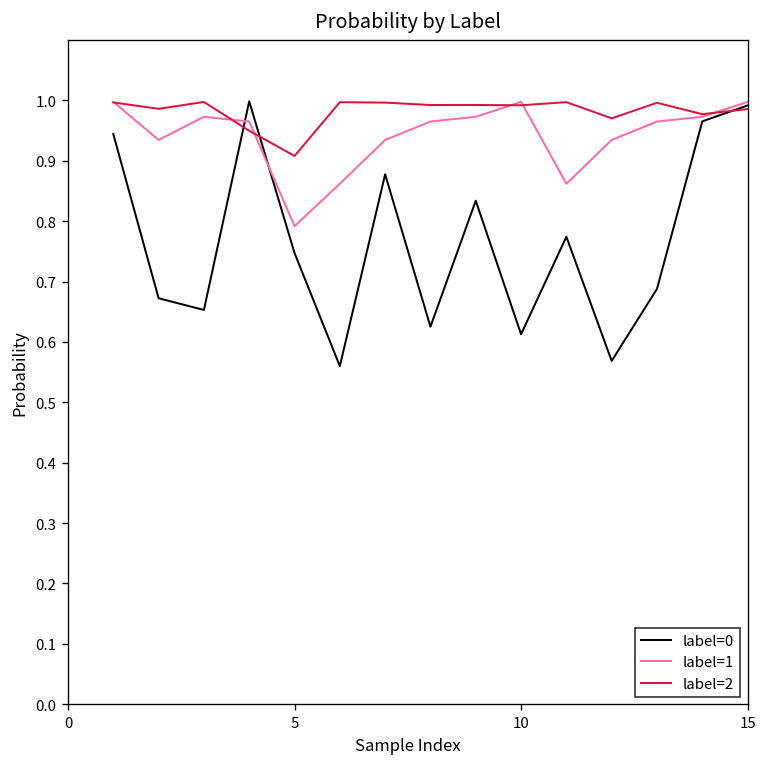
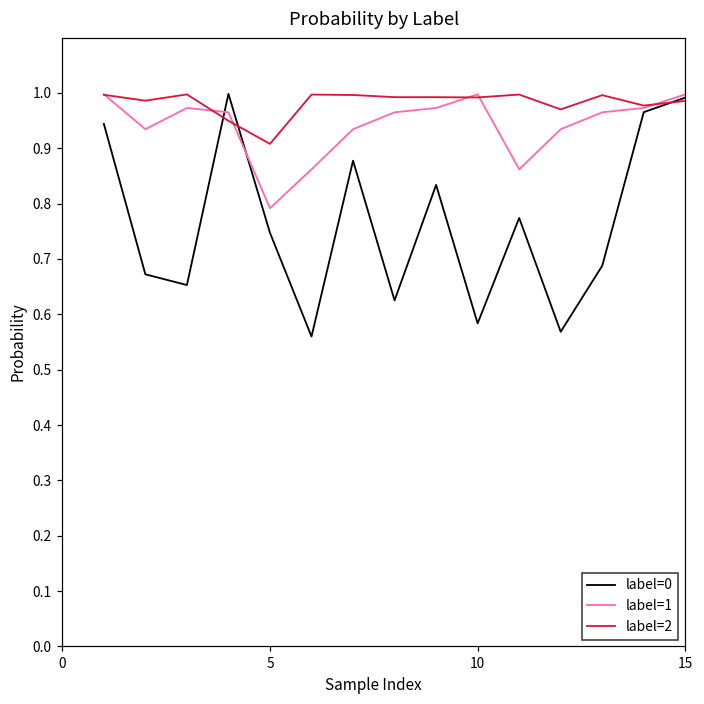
  {
    "label=0": {
      "5": 0.75,
-     "10": 0.61,
+     "10": 0.58,
      "15": 0.99
    },
    "label=1": {
      "5": 0.79,
      "10": 1.00,
      "15": 1.00
    },
    "label=2": {
      "5": 0.91,
      "10": 0.99,
      "15": 0.99
    }
  }
